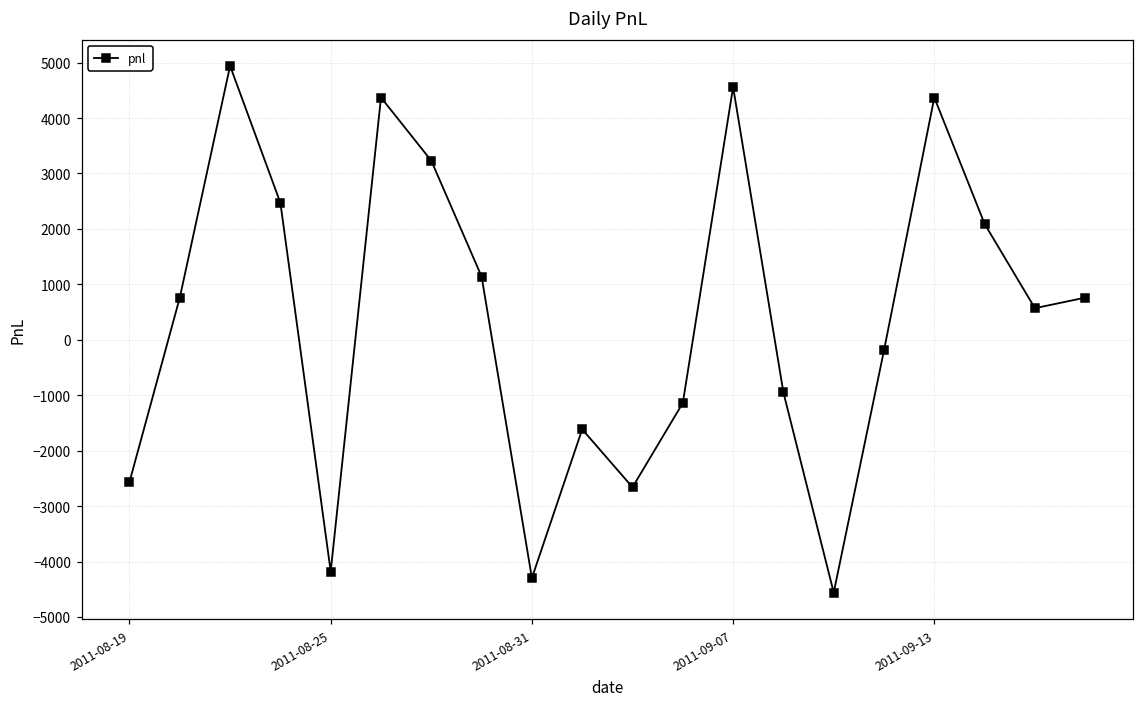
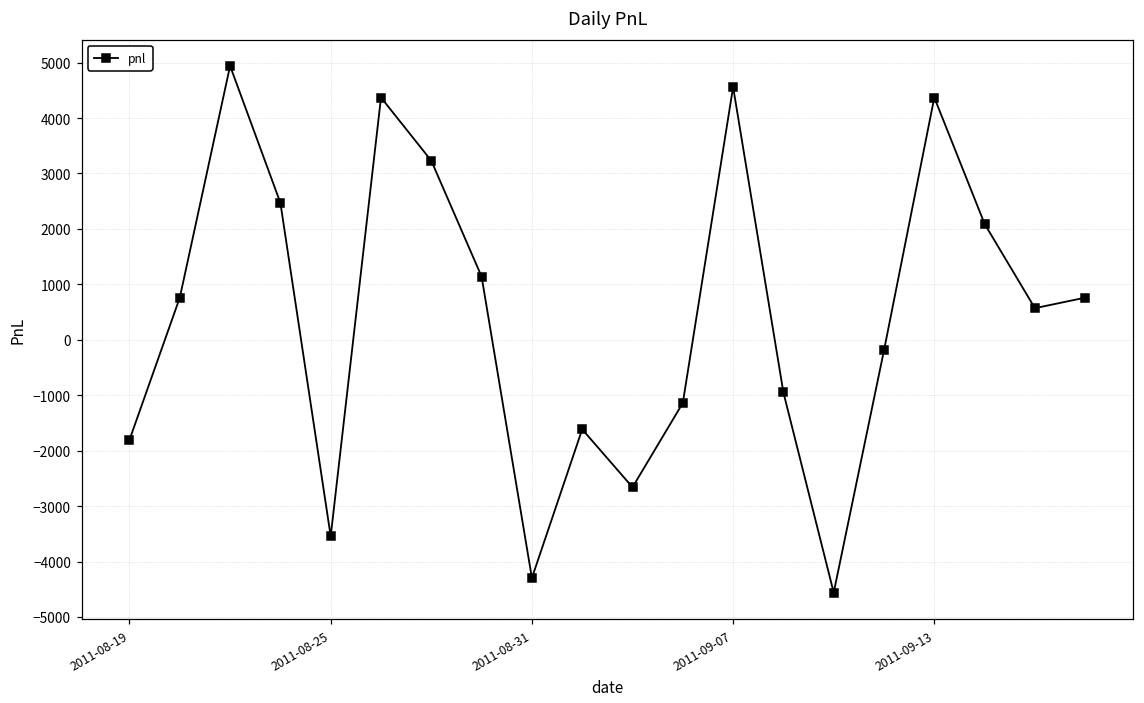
  {
-   "2011-08-19": -2600,
-   "2011-08-25": -4200,
+   "2011-08-19": -1800,
+   "2011-08-25": -3500,
    "2011-08-31": -4300,
    "2011-09-07": 4600,
    "2011-09-13": 4400
  }
